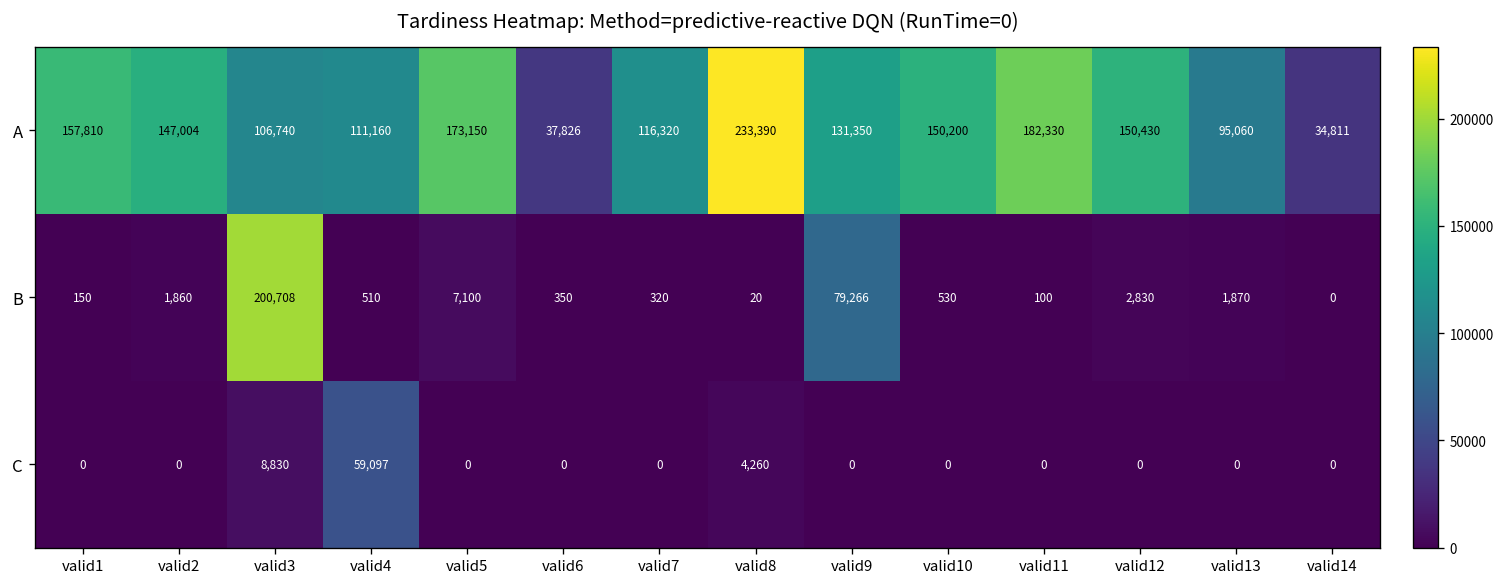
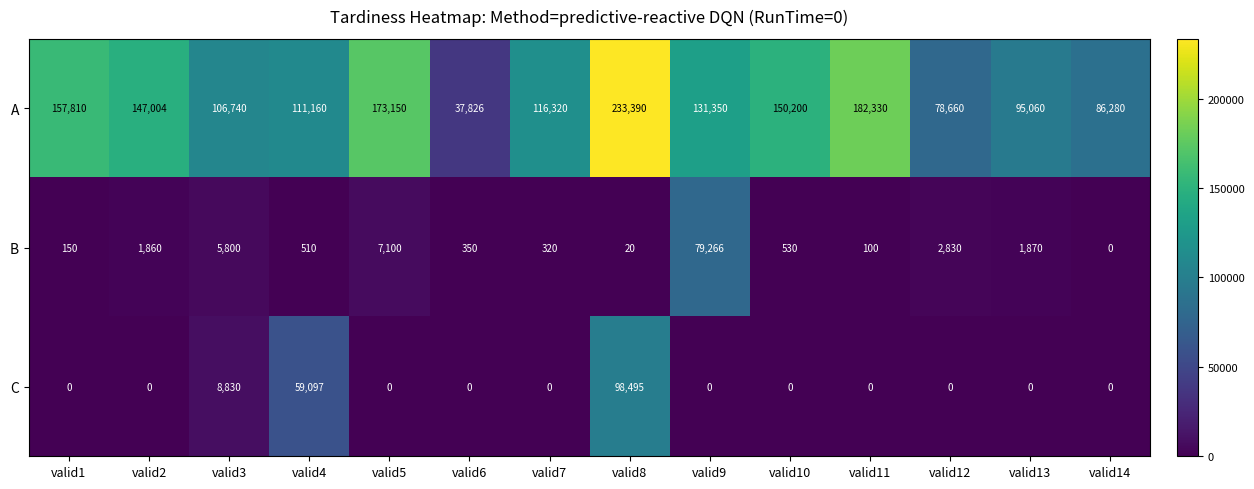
  {
    "A": {
      "valid1": "157,810",
      "valid2": "147,004",
      "valid3": "106,740",
      "valid4": "111,160",
      "valid5": "173,150",
      "valid6": "37,826",
      "valid7": "116,320",
      "valid8": "233,390",
      "valid9": "131,350",
      "valid10": "150,200",
      "valid11": "182,330",
-     "valid12": "150,430",
+     "valid12": "78,660",
      "valid13": "95,060",
-     "valid14": "34,811"
+     "valid14": "86,280"
    },
    "B": {
      "valid1": "150",
      "valid2": "1,860",
-     "valid3": "200,708",
+     "valid3": "5,800",
      "valid4": "510",
      "valid5": "7,100",
      "valid6": "350",
      "valid7": "320",
      "valid8": "20",
      "valid9": "79,266",
      "valid10": "530",
      "valid11": "100",
      "valid12": "2,830",
      "valid13": "1,870",
      "valid14": "0"
    },
    "C": {
      "valid1": "0",
      "valid2": "0",
      "valid3": "8,830",
      "valid4": "59,097",
      "valid5": "0",
      "valid6": "0",
      "valid7": "0",
-     "valid8": "4,260",
+     "valid8": "98,495",
      "valid9": "0",
      "valid10": "0",
      "valid11": "0",
      "valid12": "0",
      "valid13": "0",
      "valid14": "0"
    }
  }
